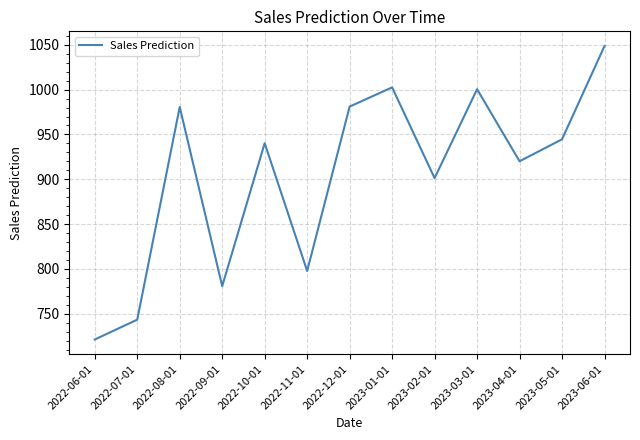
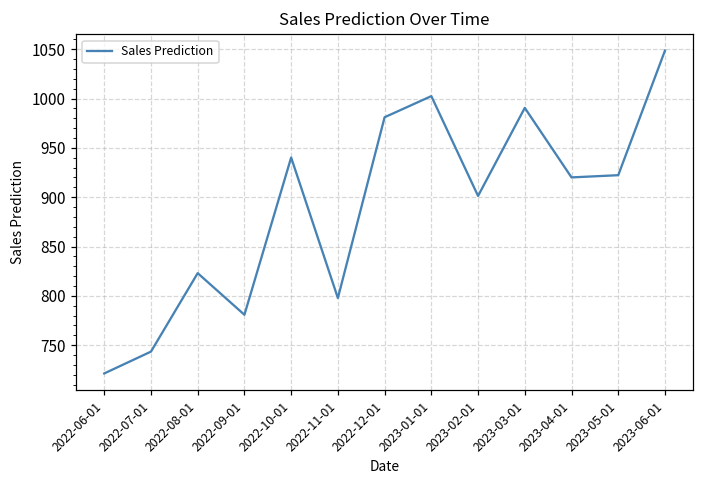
  {
    "2022-06-01": 720,
    "2022-07-01": 740,
-   "2022-08-01": 980,
+   "2022-08-01": 820,
    "2022-09-01": 780,
    "2022-10-01": 940,
    "2022-11-01": 800,
    "2022-12-01": 980,
    "2023-01-01": 1000,
    "2023-02-01": 900,
-   "2023-03-01": 1000,
+   "2023-03-01": 990,
    "2023-04-01": 920,
-   "2023-05-01": 940,
+   "2023-05-01": 920,
    "2023-06-01": 1050
  }
